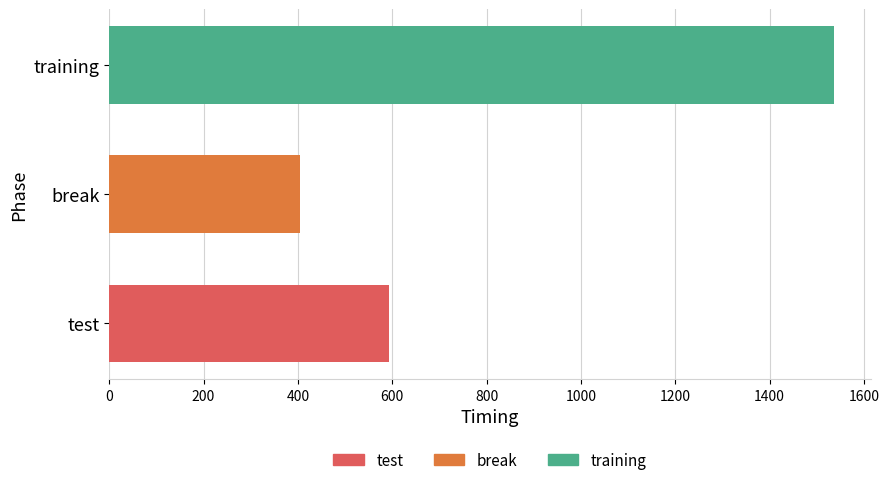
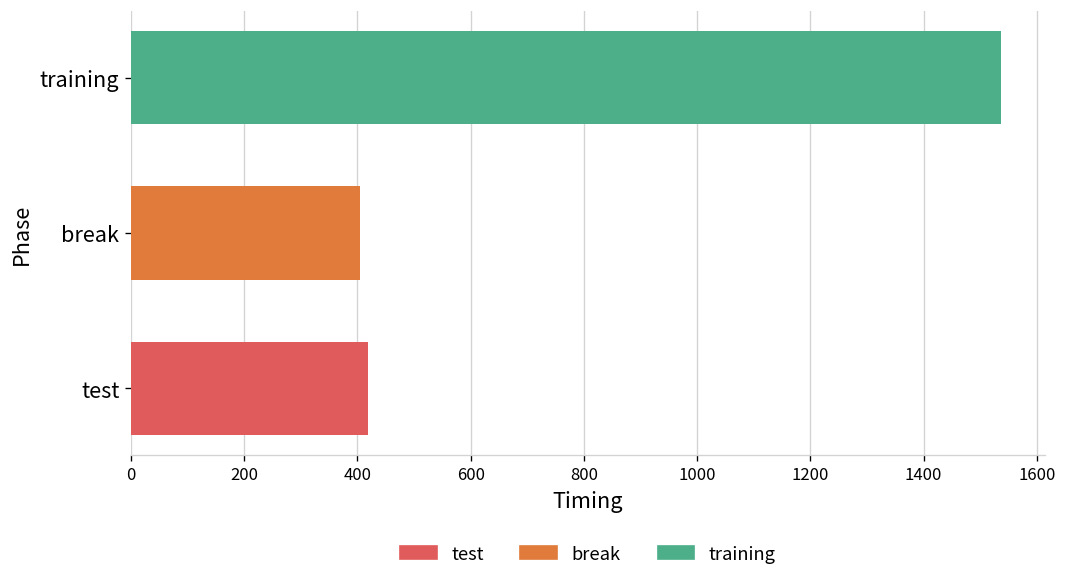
  {
    "training": 1540,
    "break": 400,
-   "test": 590
+   "test": 420
  }
